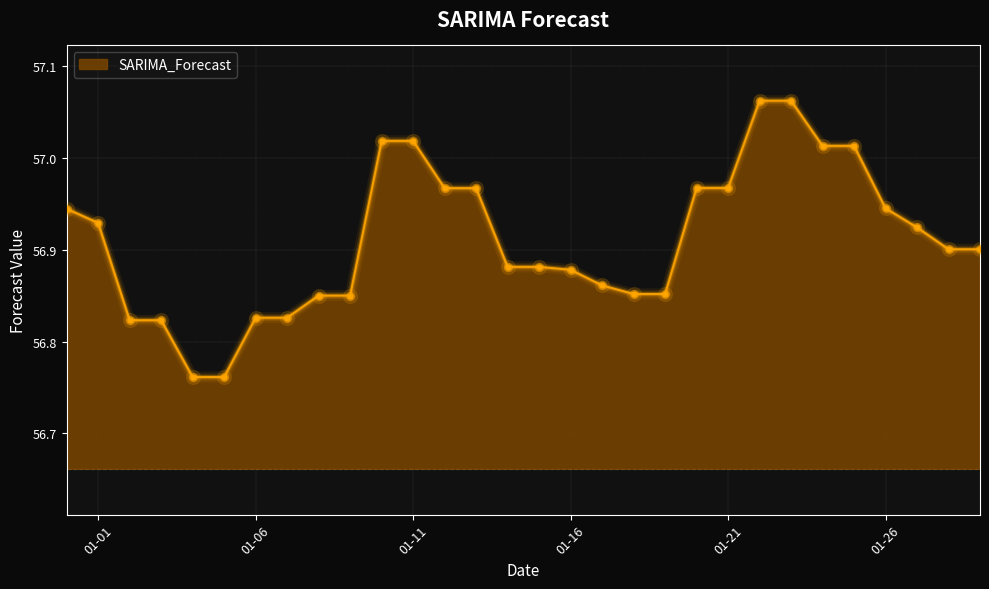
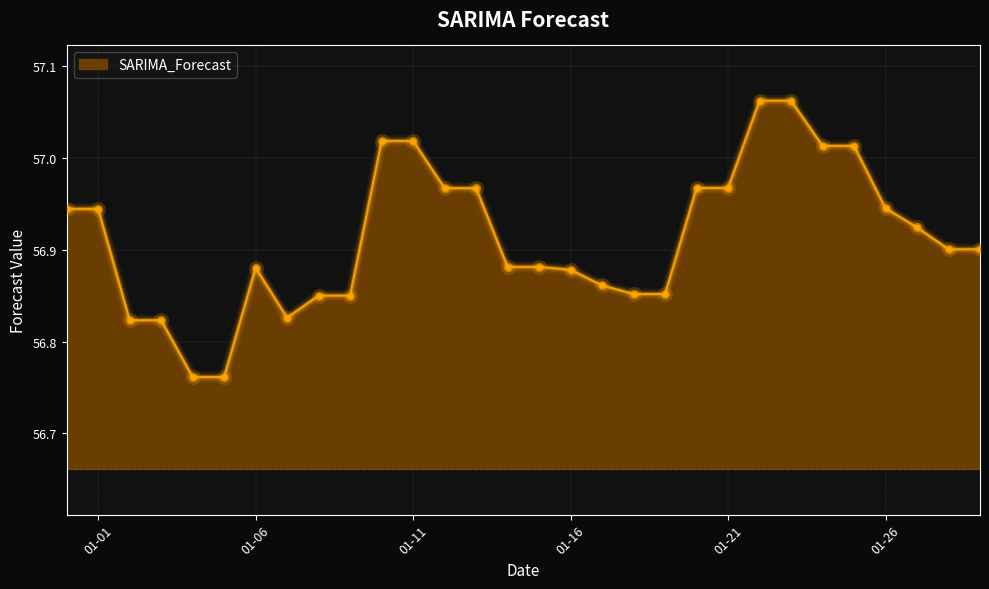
  {
-   "01-01": 56.93,
-   "01-06": 56.83,
+   "01-01": 56.94,
+   "01-06": 56.88,
    "01-11": 57.02,
    "01-16": 56.88,
    "01-21": 56.97,
    "01-26": 56.95
  }
